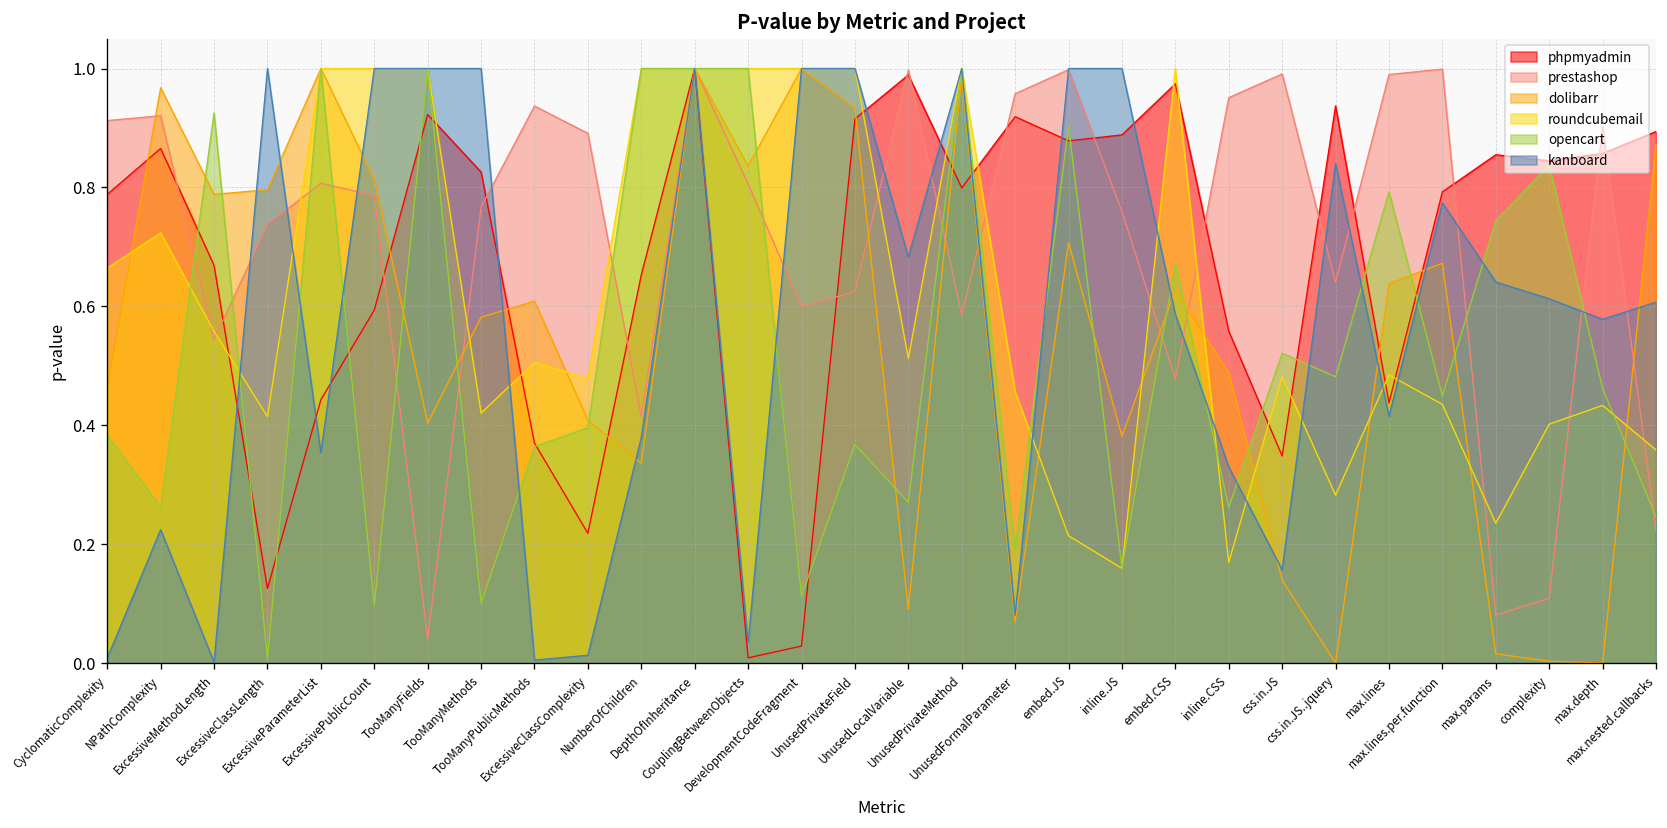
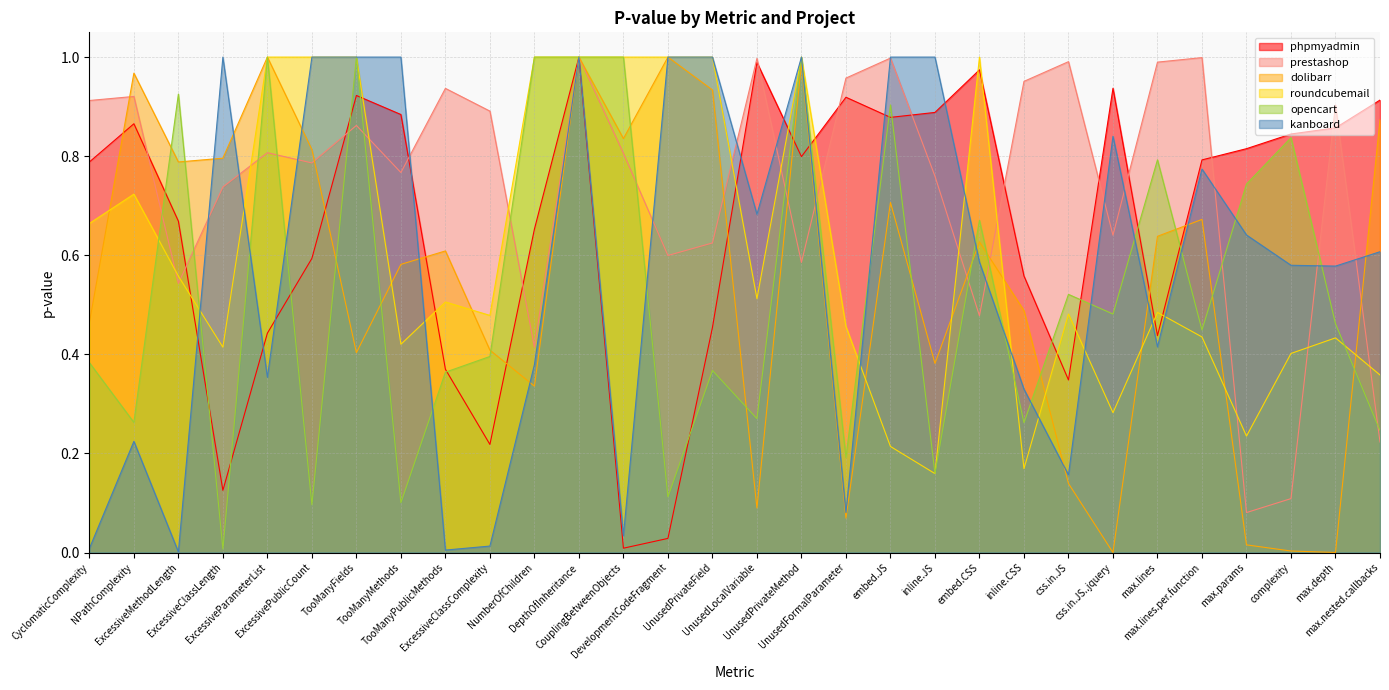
  {
    "phpmyadmin": {
      "CyclomaticComplexity": 0.79,
      "NPathComplexity": 0.87,
      "ExcessiveMethodLength": 0.67,
      "ExcessiveClassLength": 0.13,
      "ExcessiveParameterList": 0.44,
      "ExcessivePublicCount": 0.59,
      "TooManyFields": 0.92,
-     "TooManyMethods": 0.83,
+     "TooManyMethods": 0.88,
      "TooManyPublicMethods": 0.37,
      "ExcessiveClassComplexity": 0.22,
      "NumberOfChildren": 0.65,
      "CouplingBetweenObjects": 0.01,
      "DevelopmentCodeFragment": 0.03,
-     "UnusedPrivateField": 0.92,
+     "UnusedPrivateField": 0.45,
      "UnusedLocalVariable": 0.99,
      "UnusedPrivateMethod": 0.80,
      "UnusedFormalParameter": 0.92,
      "embed.JS": 0.88,
      "inline.JS": 0.89,
      "embed.CSS": 0.97,
      "inline.CSS": 0.56,
      "css.in.JS": 0.35,
      "css.in.JS..jquery": 0.94,
      "max.lines": 0.44,
      "max.lines.per.function": 0.79,
-     "max.params": 0.85,
-     "max.nested.callbacks": 0.89
+     "max.params": 0.82,
+     "max.nested.callbacks": 0.91
    },
    "prestashop": {
      "CyclomaticComplexity": 0.91,
      "NPathComplexity": 0.92,
      "ExcessiveMethodLength": 0.54,
      "ExcessiveClassLength": 0.74,
      "ExcessiveParameterList": 0.81,
      "ExcessivePublicCount": 0.79,
-     "TooManyFields": 0.04,
+     "TooManyFields": 0.86,
      "TooManyMethods": 0.77,
      "TooManyPublicMethods": 0.94,
      "ExcessiveClassComplexity": 0.89,
      "NumberOfChildren": 0.41,
      "CouplingBetweenObjects": 0.81,
      "DevelopmentCodeFragment": 0.60,
      "UnusedPrivateField": 0.62,
      "UnusedLocalVariable": 1.00,
      "UnusedPrivateMethod": 0.59,
      "UnusedFormalParameter": 0.96,
      "inline.JS": 0.76,
      "embed.CSS": 0.48,
      "inline.CSS": 0.95,
      "css.in.JS": 0.99,
      "css.in.JS..jquery": 0.64,
      "max.lines": 0.99,
      "max.lines.per.function": 1.00,
      "max.params": 0.08,
      "complexity": 0.11,
      "max.nested.callbacks": 0.22
    },
    "opencart": {
      "CyclomaticComplexity": 0.38,
      "NPathComplexity": 0.26,
      "ExcessiveMethodLength": 0.93,
      "ExcessiveClassLength": 0.01,
      "ExcessivePublicCount": 0.10,
      "TooManyMethods": 0.10,
      "TooManyPublicMethods": 0.36,
      "ExcessiveClassComplexity": 0.40,
      "DevelopmentCodeFragment": 0.11,
      "UnusedPrivateField": 0.37,
      "UnusedLocalVariable": 0.27,
      "UnusedFormalParameter": 0.19,
      "embed.JS": 0.90,
      "embed.CSS": 0.67,
      "inline.CSS": 0.26,
      "css.in.JS": 0.52,
      "css.in.JS..jquery": 0.48,
      "max.lines": 0.79,
      "max.lines.per.function": 0.45,
      "max.params": 0.74,
      "complexity": 0.84,
      "max.depth": 0.46,
      "max.nested.callbacks": 0.25
    },
    "kanboard": {
      "CyclomaticComplexity": 0.01,
      "NPathComplexity": 0.22,
      "ExcessiveMethodLength": 0.00,
      "ExcessiveClassLength": 1.00,
      "ExcessiveParameterList": 0.35,
      "TooManyMethods": 1.00,
      "TooManyPublicMethods": 0.00,
      "ExcessiveClassComplexity": 0.01,
      "NumberOfChildren": 0.38,
      "CouplingBetweenObjects": 0.03,
      "UnusedLocalVariable": 0.68,
      "UnusedFormalParameter": 0.08,
      "inline.JS": 1.00,
      "embed.CSS": 0.59,
      "inline.CSS": 0.33,
      "css.in.JS": 0.16,
      "css.in.JS..jquery": 0.84,
      "max.lines": 0.42,
      "max.lines.per.function": 0.77,
      "max.params": 0.64,
-     "complexity": 0.61,
+     "complexity": 0.58,
      "max.depth": 0.58,
      "max.nested.callbacks": 0.61
    }
  }
